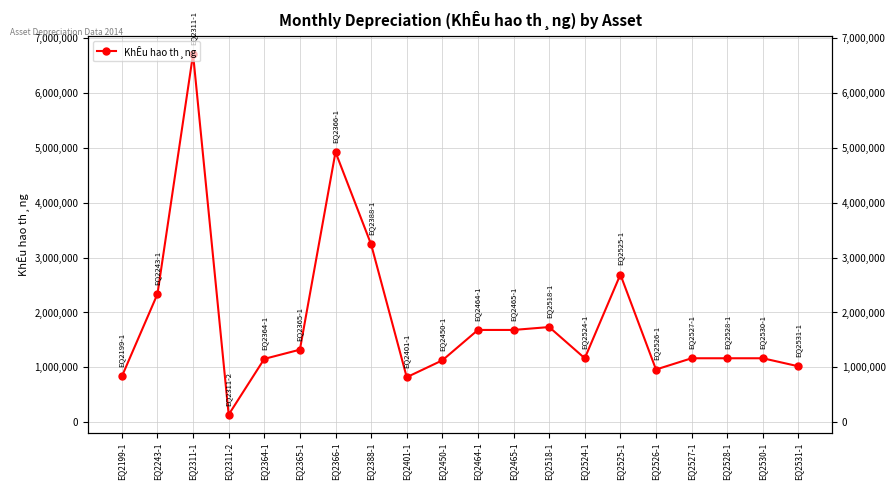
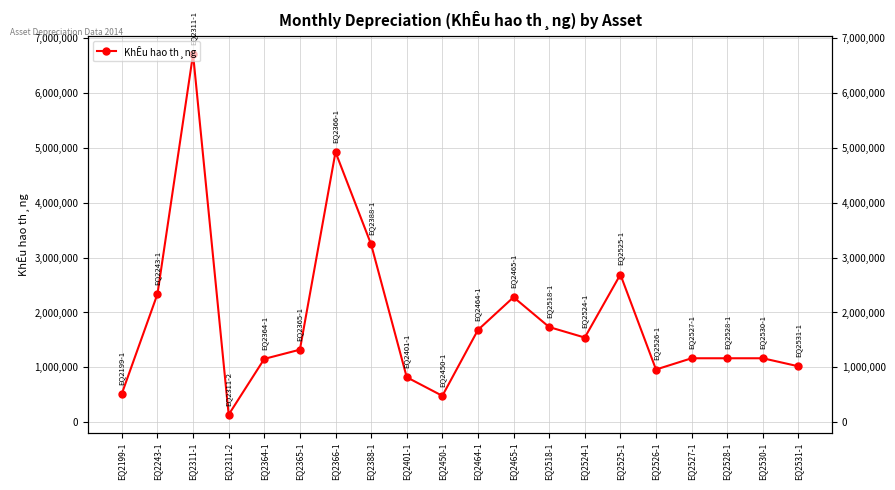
  {
-   "EQ2199-1": "800,000",
-   "EQ2450-1": "1,100,000",
-   "EQ2465-1": "1,700,000",
-   "EQ2524-1": "1,200,000"
+   "EQ2199-1": "500,000",
+   "EQ2450-1": "500,000",
+   "EQ2465-1": "2,300,000",
+   "EQ2524-1": "1,500,000"
  }
